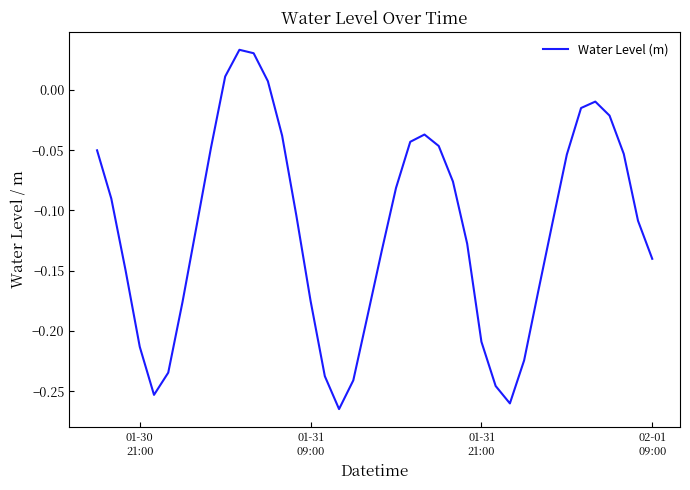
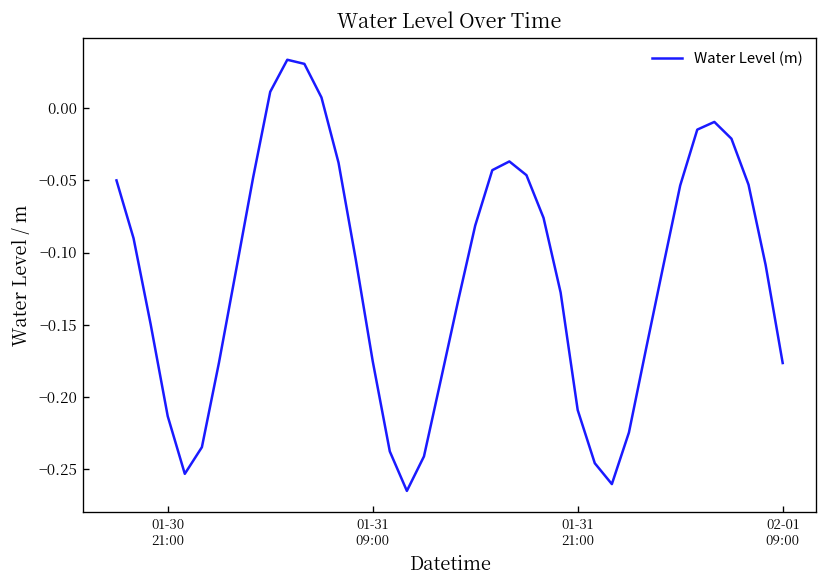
  {
    "01-30 21:00": -0.213,
    "01-31 09:00": -0.175,
    "01-31 21:00": -0.209,
-   "02-01 09:00": -0.140
+   "02-01 09:00": -0.176
  }
